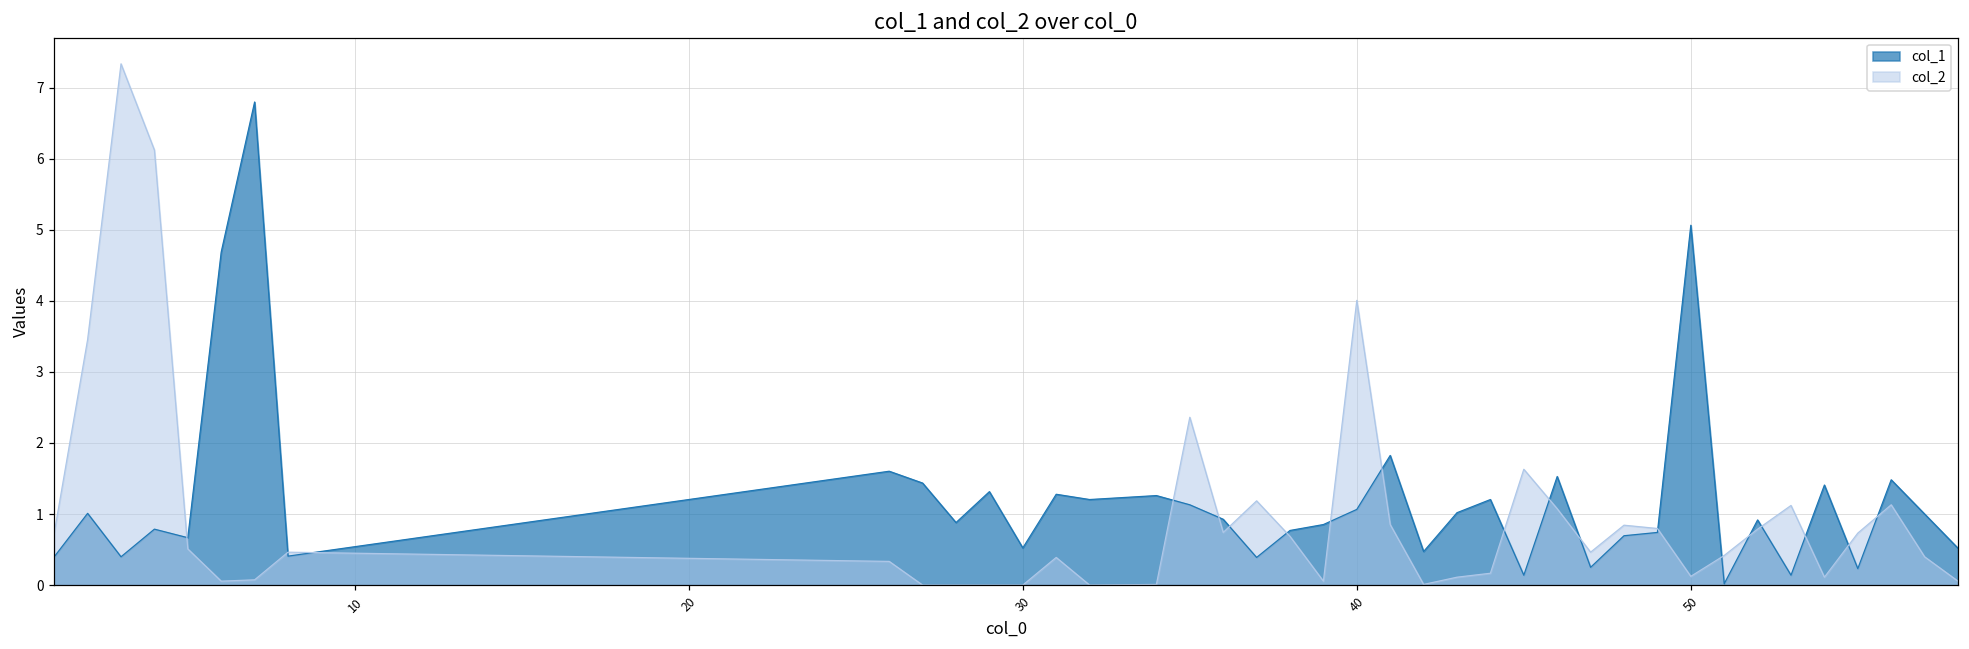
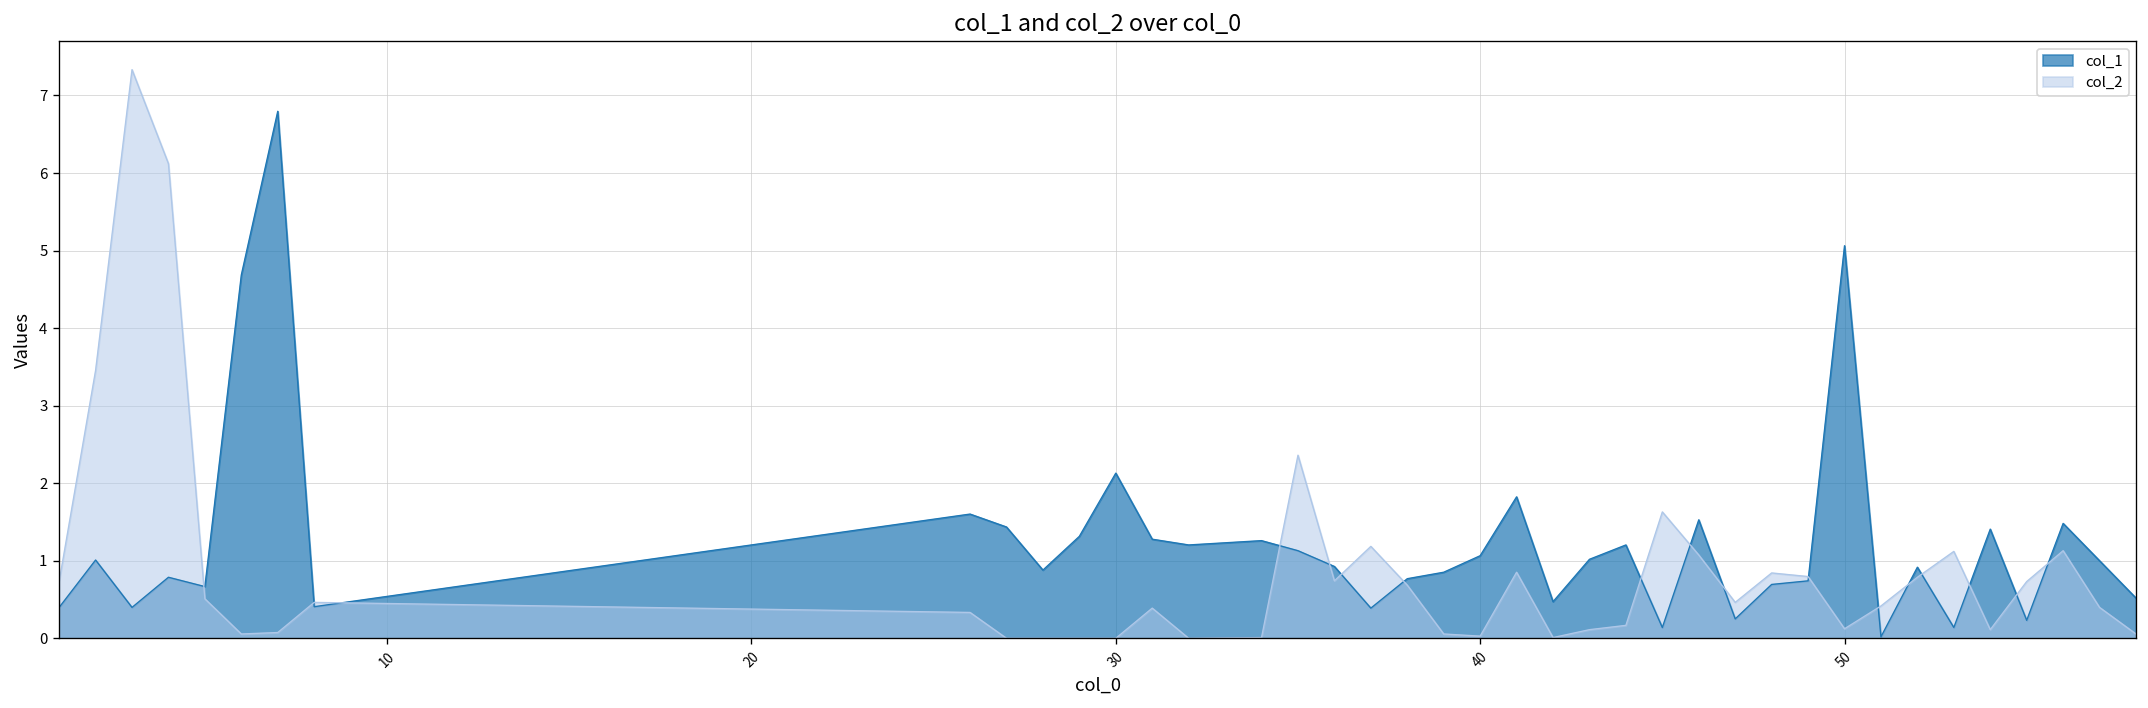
  {
    "col_1": {
-     "30": 0.5,
+     "30": 2.1,
      "40": 1.1,
      "50": 5.1
    },
    "col_2": {
      "30": 0.0,
-     "40": 4.0,
+     "40": 0.0,
      "50": 0.1
    }
  }
